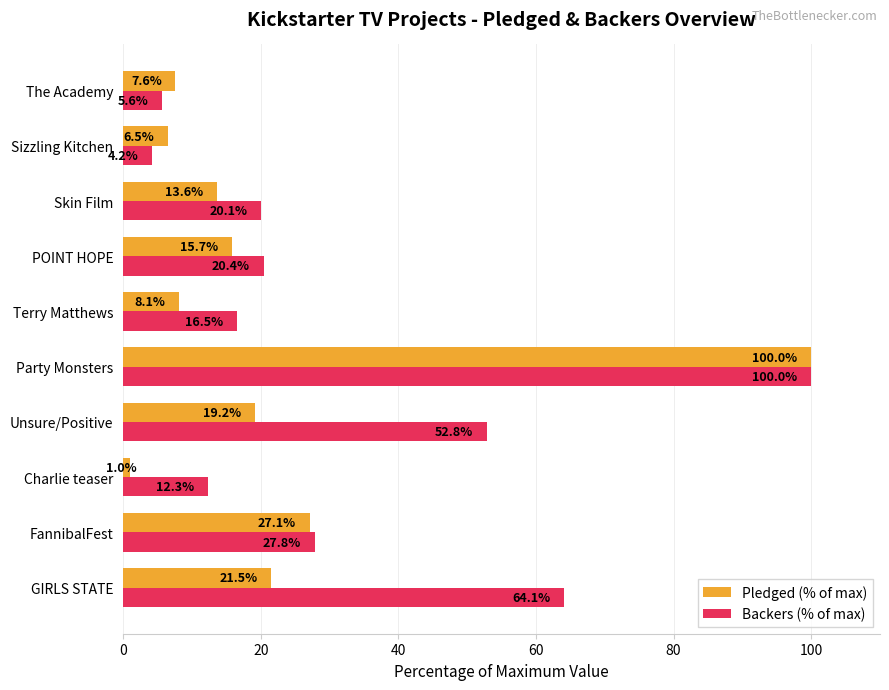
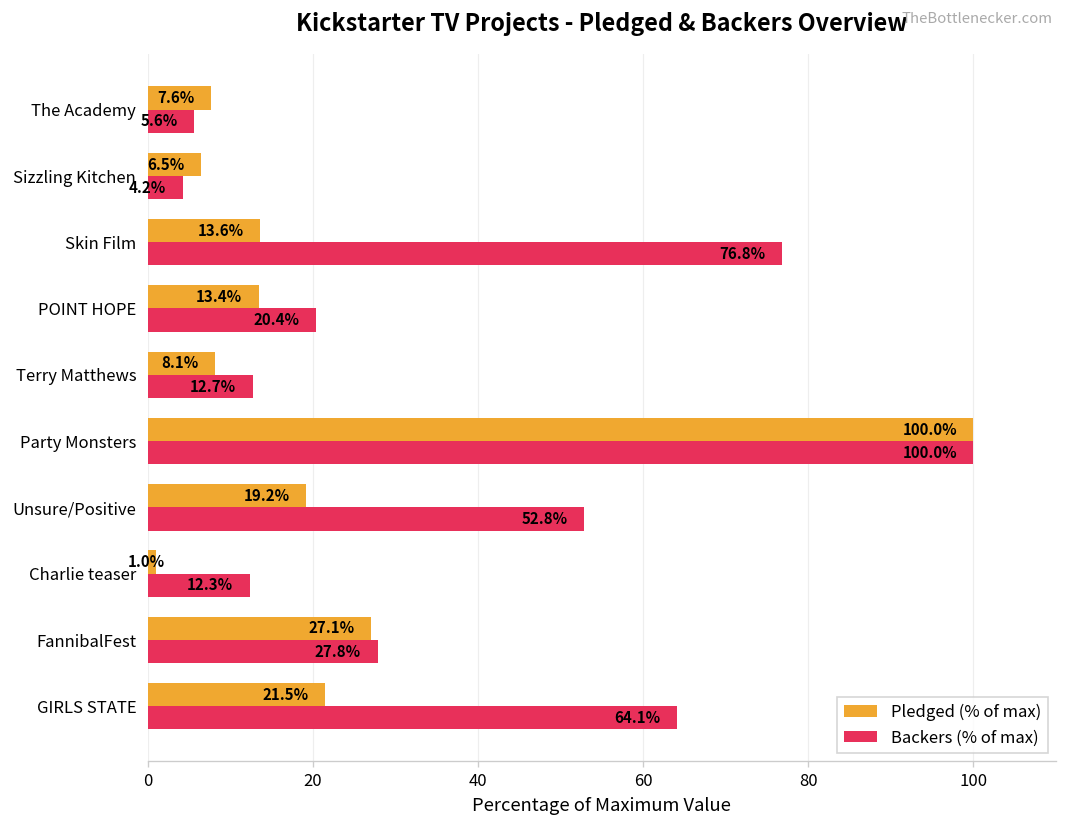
  {
    "Pledged (% of max)": {
      "The Academy": "7.6%",
      "Sizzling Kitchen": "6.5%",
      "Skin Film": "13.6%",
-     "POINT HOPE": "15.7%",
+     "POINT HOPE": "13.4%",
      "Terry Matthews": "8.1%",
      "Party Monsters": "100.0%",
      "Unsure/Positive": "19.2%",
      "Charlie teaser": "1.0%",
      "FannibalFest": "27.1%",
      "GIRLS STATE": "21.5%"
    },
    "Backers (% of max)": {
      "The Academy": "5.6%",
      "Sizzling Kitchen": "4.2%",
-     "Skin Film": "20.1%",
+     "Skin Film": "76.8%",
      "POINT HOPE": "20.4%",
-     "Terry Matthews": "16.5%",
+     "Terry Matthews": "12.7%",
      "Party Monsters": "100.0%",
      "Unsure/Positive": "52.8%",
      "Charlie teaser": "12.3%",
      "FannibalFest": "27.8%",
      "GIRLS STATE": "64.1%"
    }
  }
